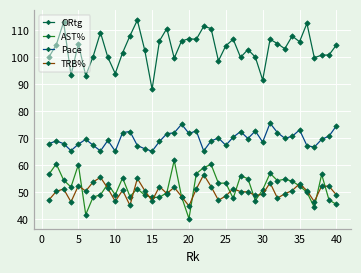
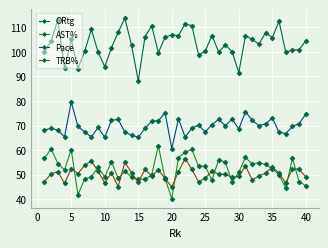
  {
    "ORtg": {
      "10": 94,
      "15": 88,
      "20": 107,
-     "25": 104,
+     "25": 100,
      "30": 92,
      "35": 106,
      "40": 105
    },
    "AST%": {
      "5": 60,
      "10": 49,
      "15": 48,
      "20": 40,
      "25": 53,
      "30": 51,
      "40": 46
    },
    "Pace": {
-     "5": 68,
+     "5": 80,
      "10": 65,
      "15": 65,
-     "20": 72,
+     "20": 61,
      "25": 67,
      "30": 69,
      "35": 73,
      "40": 75
    },
    "TRB%": {
      "5": 52,
      "10": 47,
      "15": 47,
      "20": 45,
      "25": 49,
      "30": 49,
      "40": 49
    }
  }
